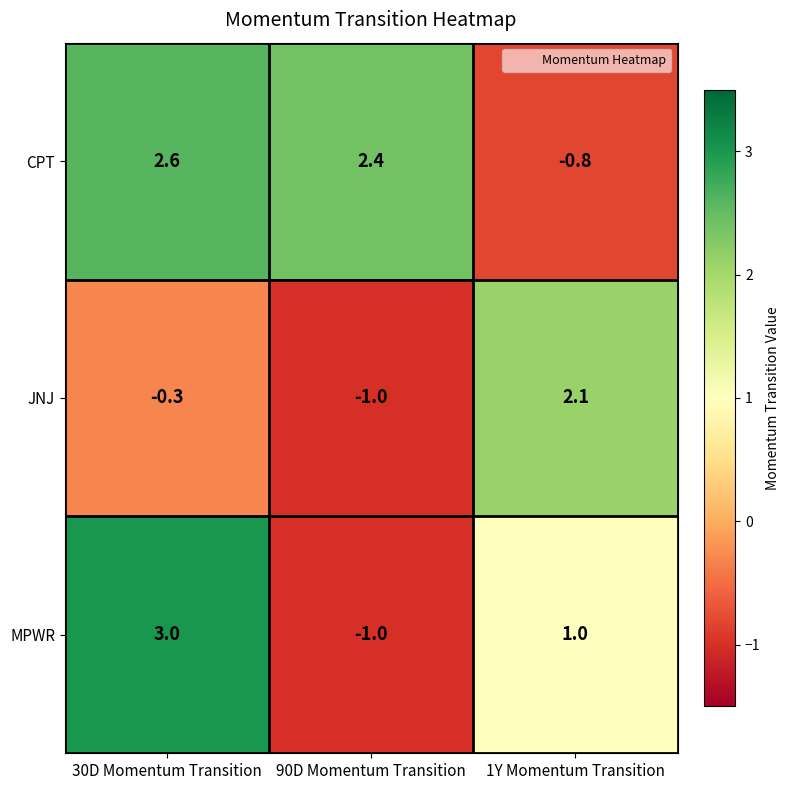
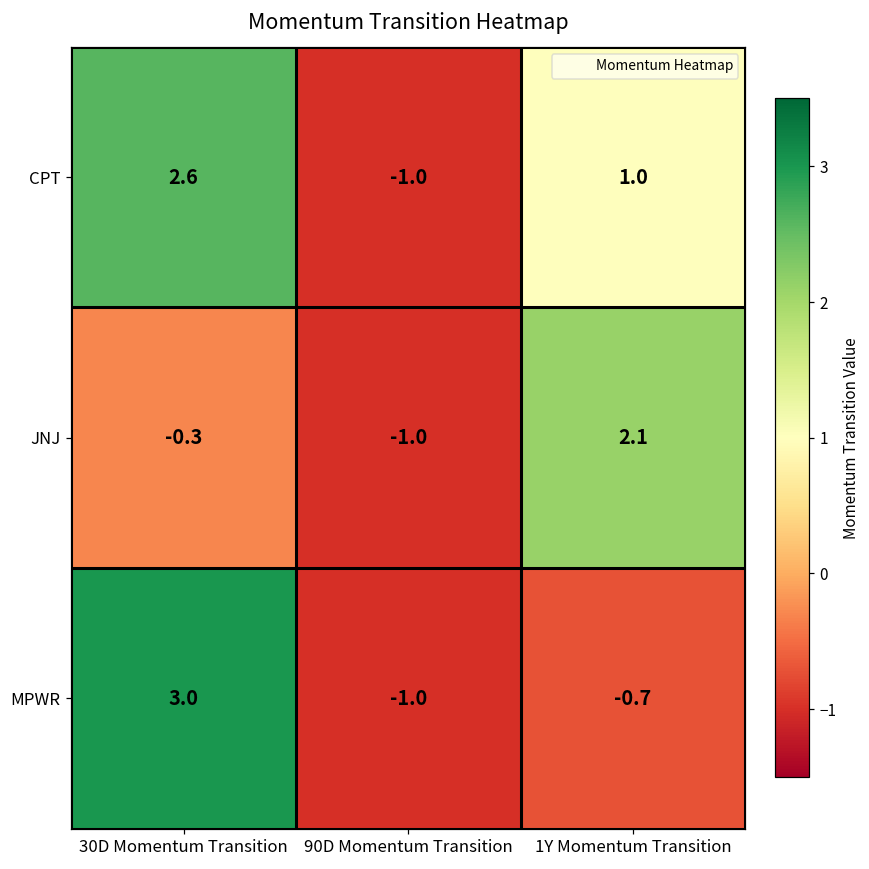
  {
    "CPT": {
      "30D Momentum Transition": 2.6,
-     "90D Momentum Transition": 2.4,
-     "1Y Momentum Transition": -0.8
+     "90D Momentum Transition": -1.0,
+     "1Y Momentum Transition": 1.0
    },
    "JNJ": {
      "30D Momentum Transition": -0.3,
      "90D Momentum Transition": -1.0,
      "1Y Momentum Transition": 2.1
    },
    "MPWR": {
      "30D Momentum Transition": 3.0,
      "90D Momentum Transition": -1.0,
-     "1Y Momentum Transition": 1.0
+     "1Y Momentum Transition": -0.7
    }
  }
